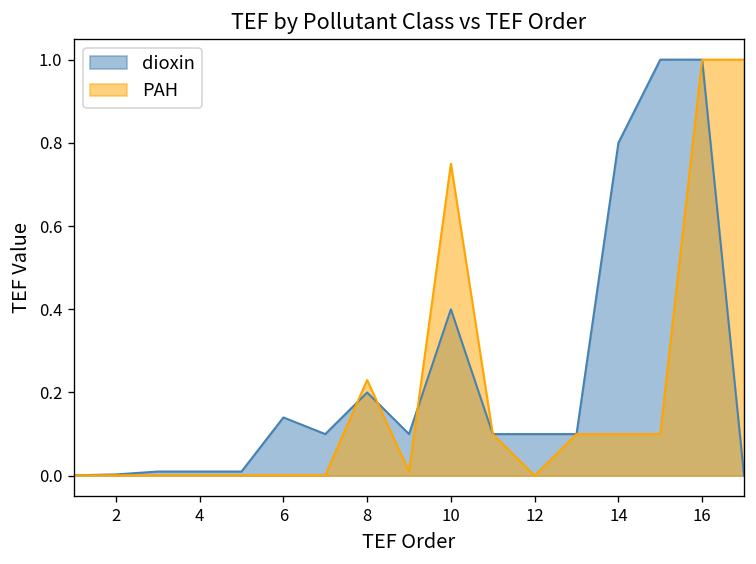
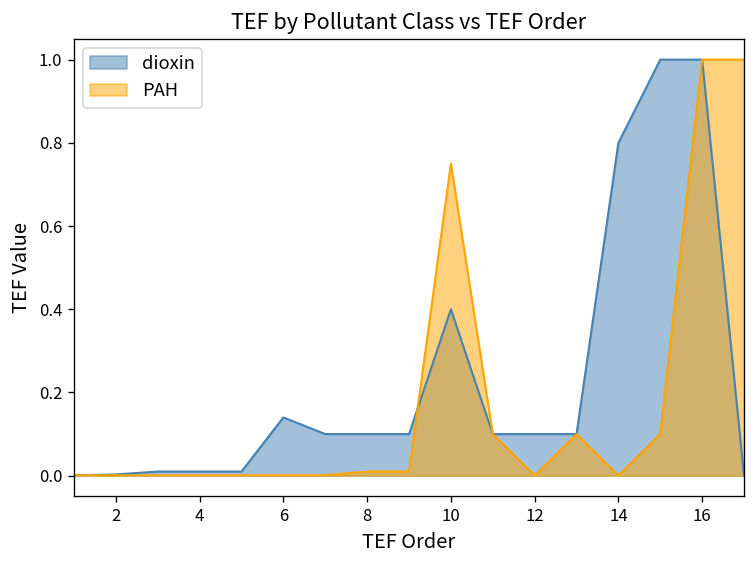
  {
    "dioxin": {
      "4": 0.01,
      "6": 0.14,
-     "8": 0.2,
+     "8": 0.1,
      "10": 0.4,
      "12": 0.1,
      "14": 0.8
    },
    "PAH": {
      "4": 0.00,
      "6": 0.00,
-     "8": 0.23,
+     "8": 0.01,
      "10": 0.75,
      "12": 0.00,
-     "14": 0.1
+     "14": 0.0
    }
  }
